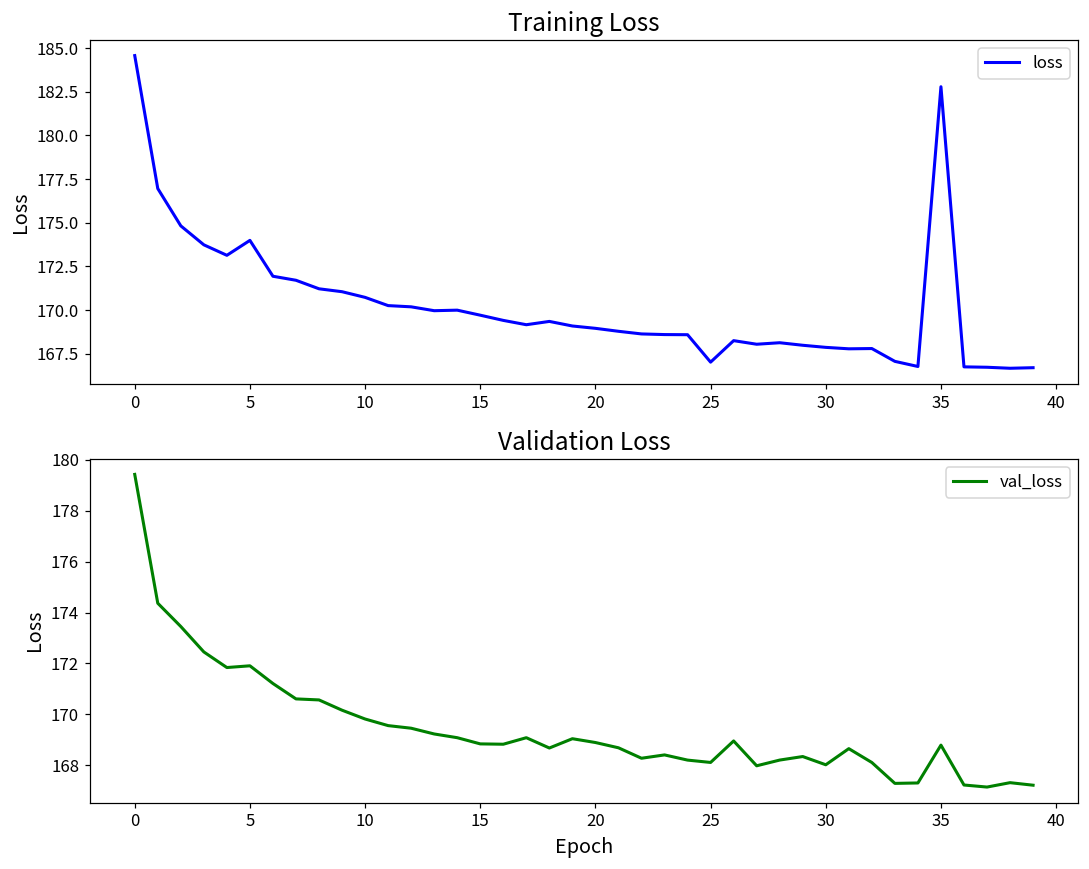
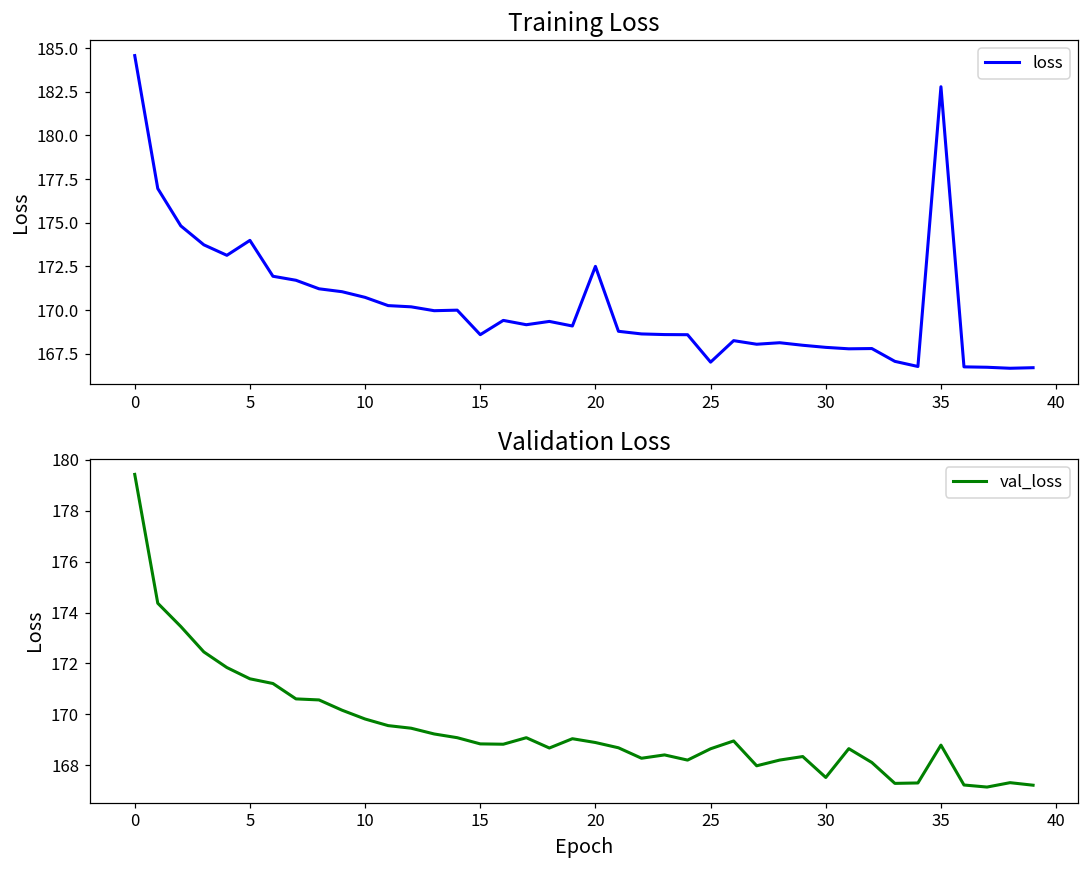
  {
    "Training Loss": {
      "0": 184.6,
      "5": 174.0,
      "10": 170.7,
-     "15": 169.7,
-     "20": 169.0,
+     "15": 168.6,
+     "20": 172.5,
      "25": 167.0,
      "30": 167.9,
      "35": 182.8
    },
    "Validation Loss": {
      "0": 179.4,
-     "5": 171.9,
+     "5": 171.4,
      "10": 169.8,
      "15": 168.8,
      "20": 168.9,
-     "25": 168.1,
-     "30": 168.0,
+     "25": 168.6,
+     "30": 167.5,
      "35": 168.8
    }
  }
